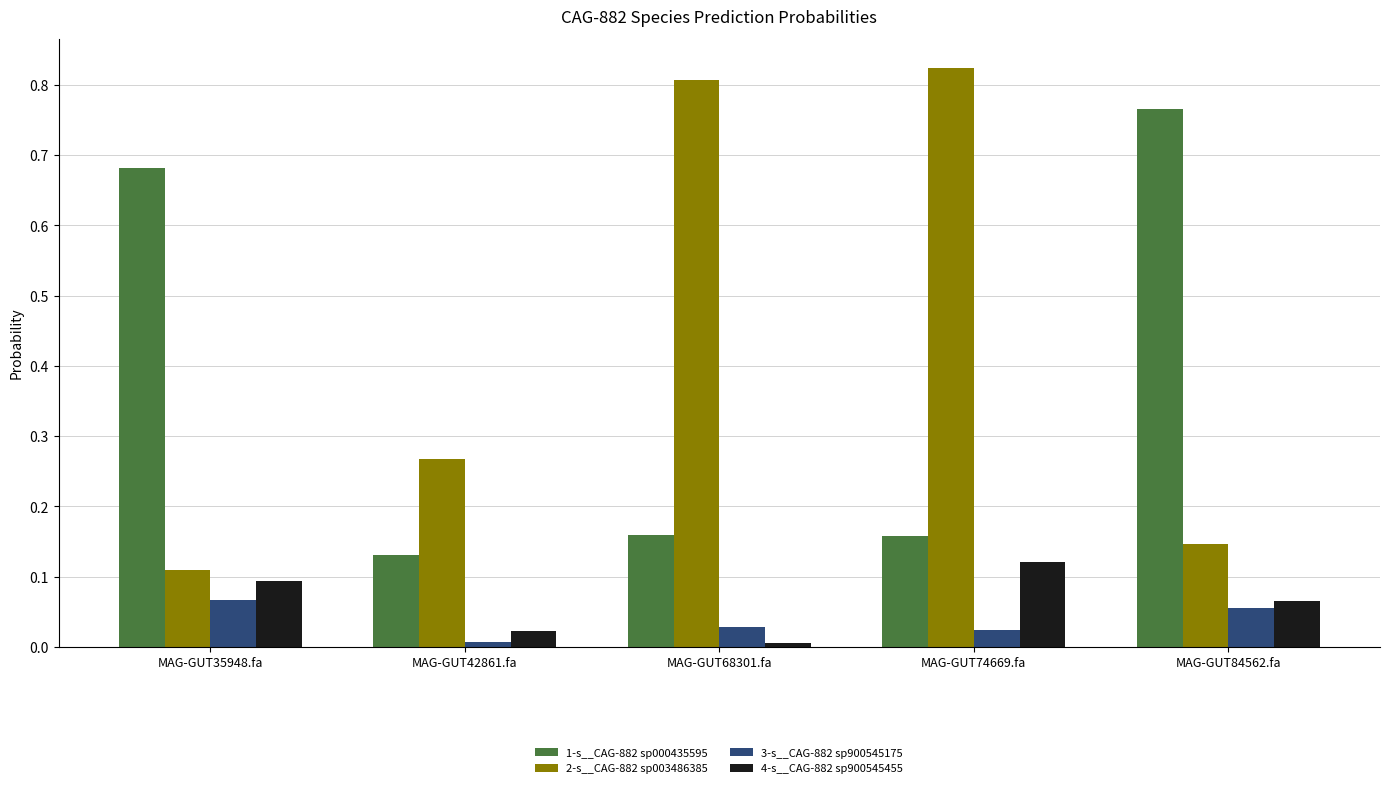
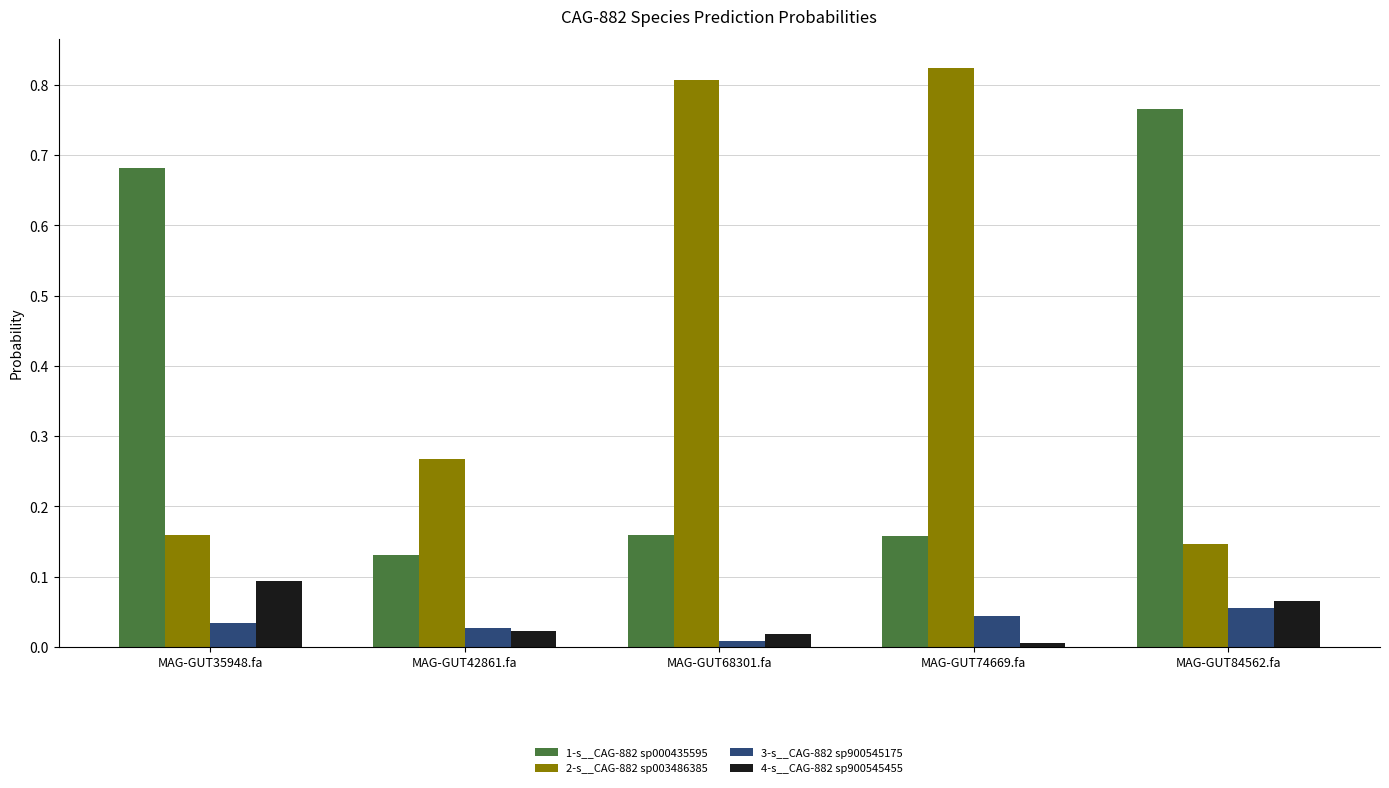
  {
    "1-s__CAG-882 sp000435595": {
      "MAG-GUT35948.fa": 0.68,
      "MAG-GUT42861.fa": 0.13,
      "MAG-GUT68301.fa": 0.16,
      "MAG-GUT74669.fa": 0.16,
      "MAG-GUT84562.fa": 0.77
    },
    "2-s__CAG-882 sp003486385": {
-     "MAG-GUT35948.fa": 0.11,
+     "MAG-GUT35948.fa": 0.16,
      "MAG-GUT42861.fa": 0.27,
      "MAG-GUT68301.fa": 0.81,
      "MAG-GUT74669.fa": 0.82,
      "MAG-GUT84562.fa": 0.15
    },
    "3-s__CAG-882 sp900545175": {
-     "MAG-GUT35948.fa": 0.07,
-     "MAG-GUT42861.fa": 0.01,
-     "MAG-GUT68301.fa": 0.03,
-     "MAG-GUT74669.fa": 0.02,
+     "MAG-GUT35948.fa": 0.03,
+     "MAG-GUT42861.fa": 0.03,
+     "MAG-GUT68301.fa": 0.01,
+     "MAG-GUT74669.fa": 0.04,
      "MAG-GUT84562.fa": 0.06
    },
    "4-s__CAG-882 sp900545455": {
      "MAG-GUT35948.fa": 0.09,
      "MAG-GUT42861.fa": 0.02,
-     "MAG-GUT68301.fa": 0.00,
-     "MAG-GUT74669.fa": 0.12,
+     "MAG-GUT68301.fa": 0.02,
+     "MAG-GUT74669.fa": 0.01,
      "MAG-GUT84562.fa": 0.07
    }
  }
